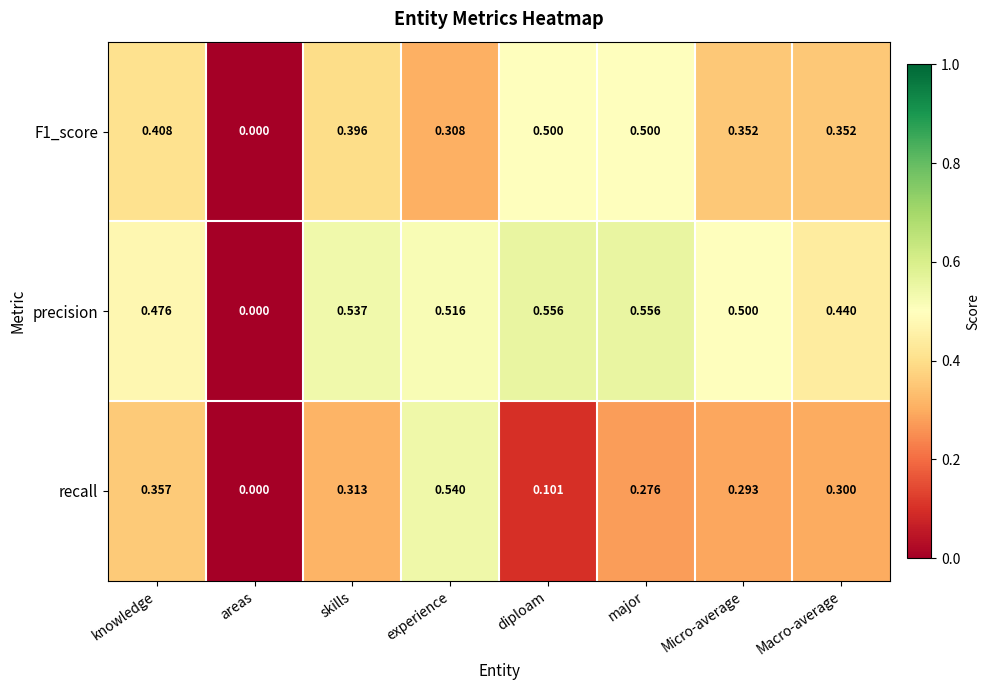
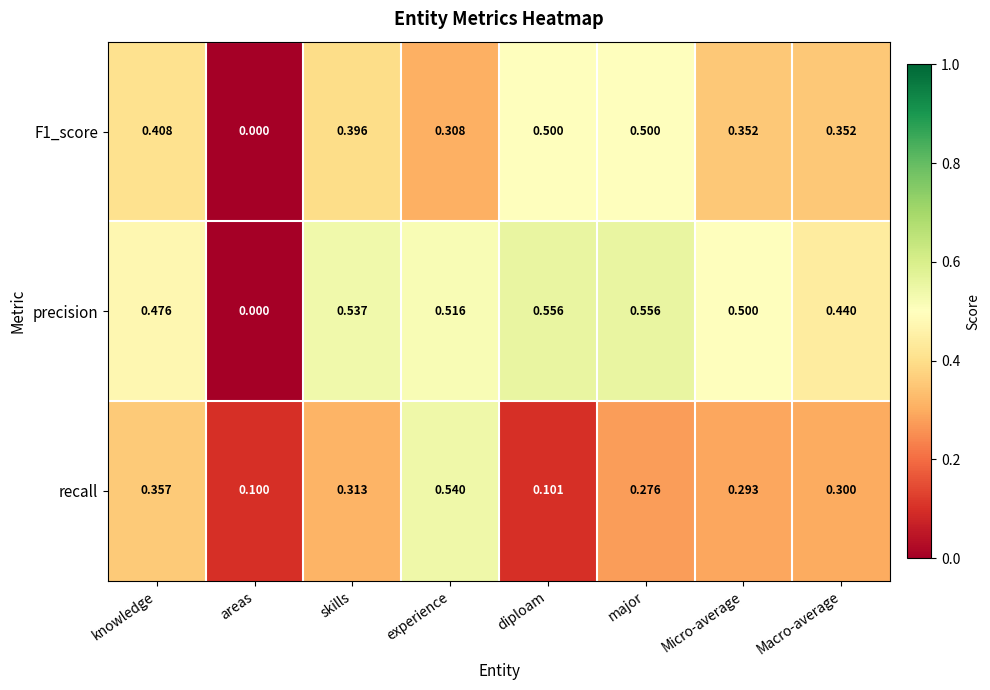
  {
    "F1_score": {
      "knowledge": 0.408,
      "areas": 0.000,
      "skills": 0.396,
      "experience": 0.308,
      "diploam": 0.500,
      "major": 0.500,
      "Micro-average": 0.352,
      "Macro-average": 0.352
    },
    "precision": {
      "knowledge": 0.476,
      "areas": 0.000,
      "skills": 0.537,
      "experience": 0.516,
      "diploam": 0.556,
      "major": 0.556,
      "Micro-average": 0.500,
      "Macro-average": 0.440
    },
    "recall": {
      "knowledge": 0.357,
-     "areas": 0.000,
+     "areas": 0.100,
      "skills": 0.313,
      "experience": 0.540,
      "diploam": 0.101,
      "major": 0.276,
      "Micro-average": 0.293,
      "Macro-average": 0.300
    }
  }
